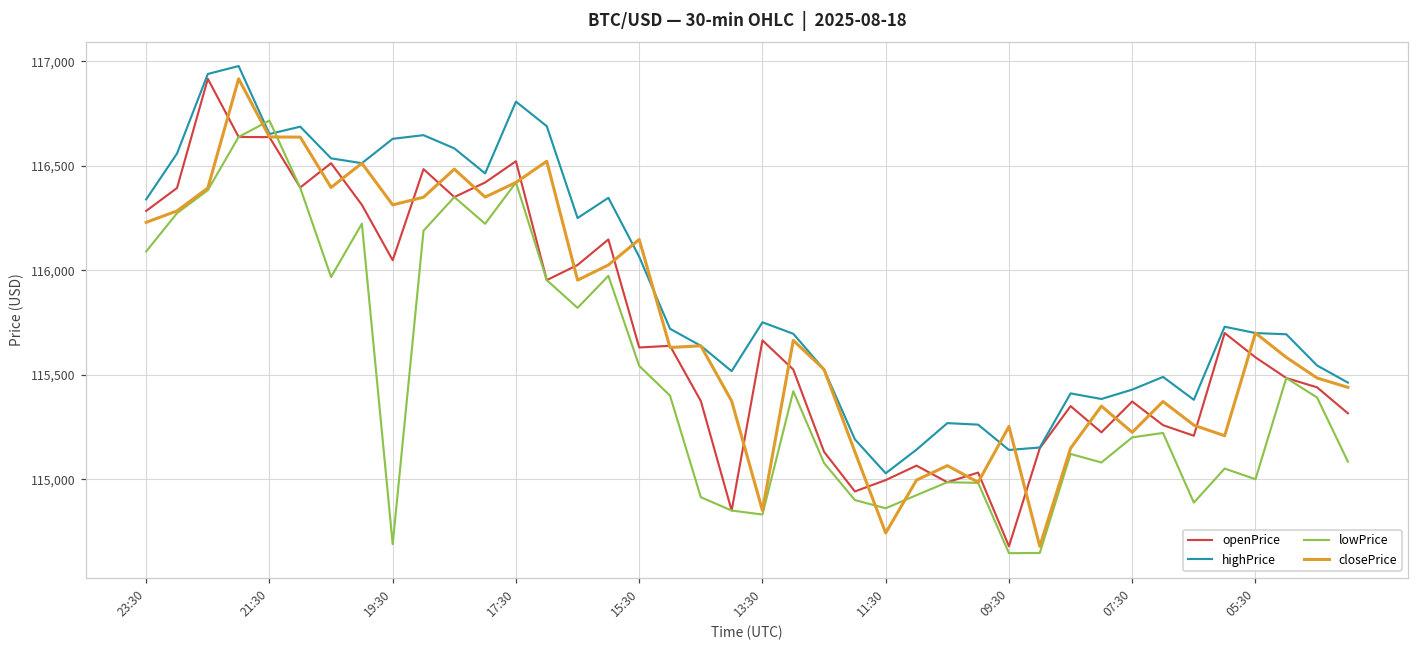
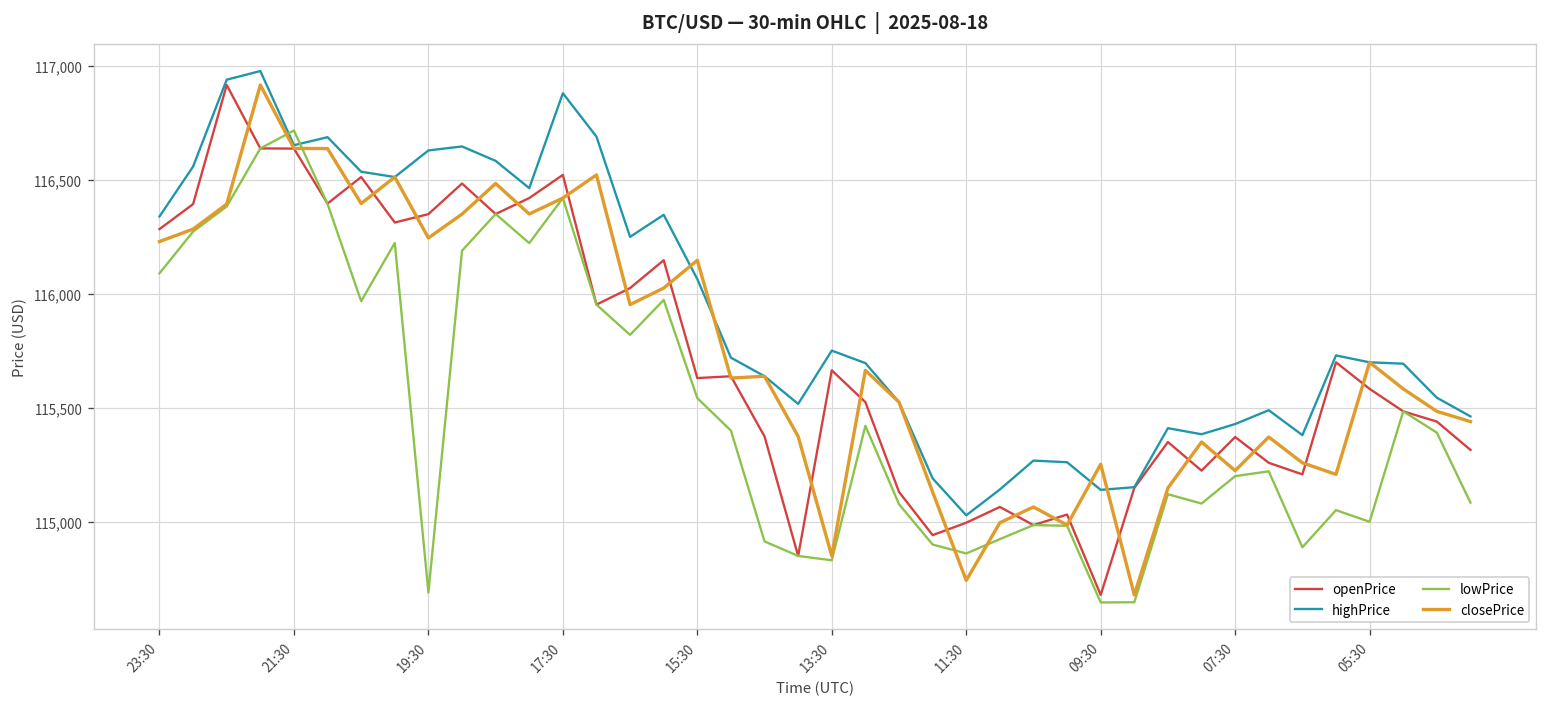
  {
    "openPrice": {
      "23:30": "116,280",
-     "19:30": "116,050",
+     "19:30": "116,350",
      "17:30": "116,520",
      "15:30": "115,630",
      "13:30": "115,660",
      "11:30": "115,000",
      "09:30": "114,680",
      "07:30": "115,370",
      "05:30": "115,580"
    },
    "highPrice": {
      "23:30": "116,340",
      "21:30": "116,650",
      "19:30": "116,630",
-     "17:30": "116,810",
+     "17:30": "116,880",
      "15:30": "116,060",
      "13:30": "115,750",
      "11:30": "115,030",
      "09:30": "115,140",
      "07:30": "115,430"
    },
    "lowPrice": {
      "23:30": "116,090",
      "21:30": "116,720",
      "19:30": "114,690",
      "15:30": "115,540",
      "13:30": "114,830",
      "11:30": "114,860",
      "09:30": "114,650",
      "07:30": "115,200",
      "05:30": "115,000"
    },
    "closePrice": {
      "23:30": "116,230",
-     "19:30": "116,310",
+     "19:30": "116,250",
      "15:30": "116,150",
      "13:30": "114,850",
      "11:30": "114,740",
      "09:30": "115,250",
      "07:30": "115,220"
    }
  }
